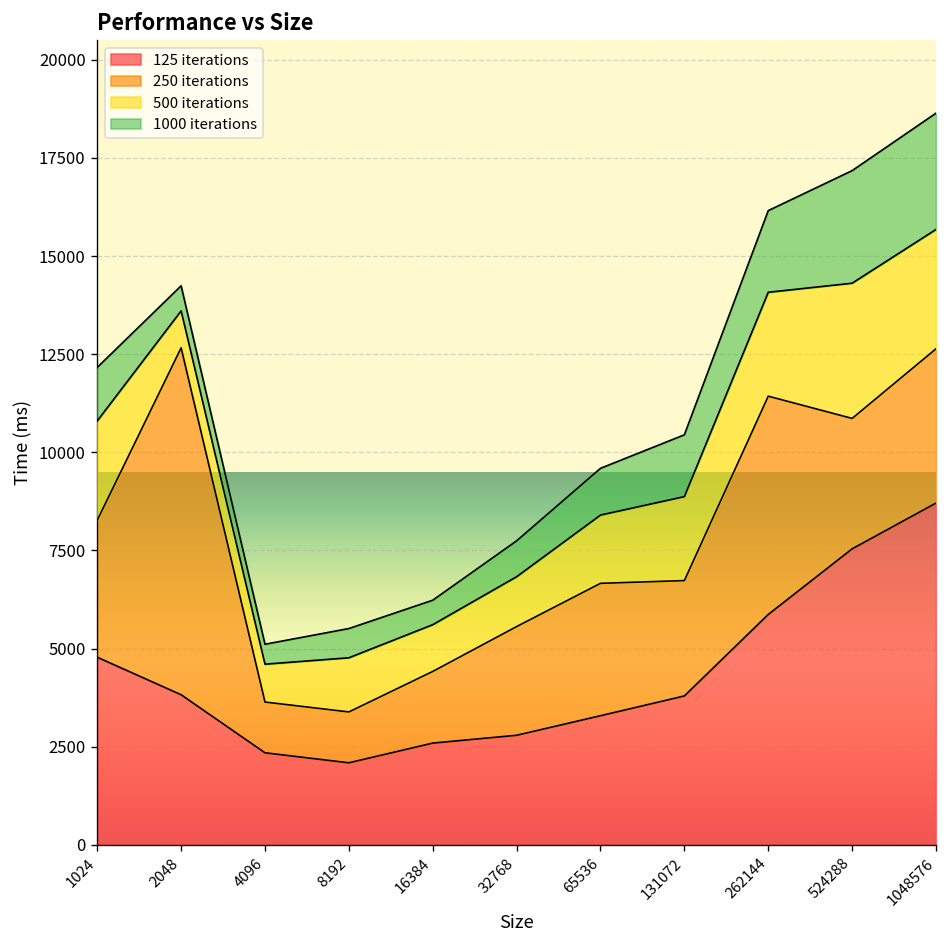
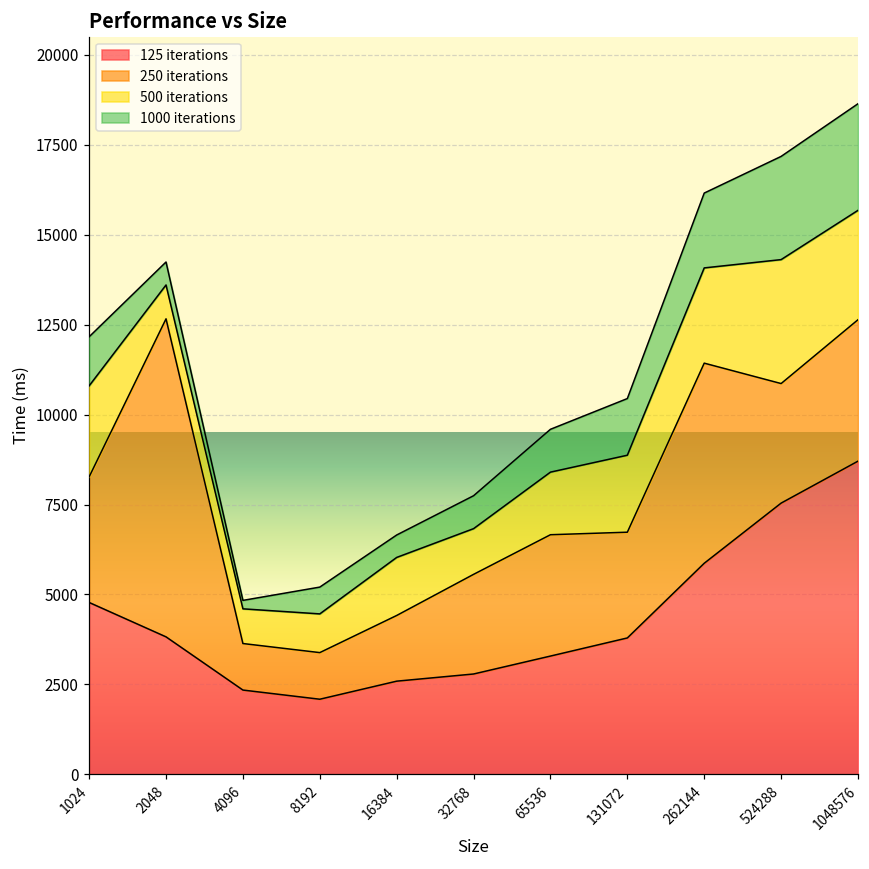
  {
    "125 iterations": {
      "1024": 4800,
      "2048": 3800,
      "4096": 2300,
      "8192": 2100,
      "16384": 2600,
      "32768": 2800,
      "65536": 3300,
      "131072": 3800,
      "262144": 5900,
      "524288": 7500,
      "1048576": 8700
    },
    "250 iterations": {
      "1024": 3500,
      "2048": 8800,
      "4096": 1300,
      "8192": 1300,
      "16384": 1800,
      "32768": 2800,
      "65536": 3400,
      "131072": 2900,
      "262144": 5600,
      "524288": 3300,
      "1048576": 3900
    },
    "500 iterations": {
      "1024": 2500,
      "2048": 900,
      "4096": 1000,
-     "8192": 1400,
-     "16384": 1200,
+     "8192": 1100,
+     "16384": 1600,
      "32768": 1300,
      "65536": 1700,
      "131072": 2100,
      "262144": 2600,
      "524288": 3400,
      "1048576": 3000
    },
    "1000 iterations": {
      "1024": 1400,
      "2048": 600,
-     "4096": 500,
+     "4096": 200,
      "8192": 700,
      "16384": 600,
      "32768": 900,
      "65536": 1200,
      "131072": 1600,
      "262144": 2100,
      "524288": 2900,
      "1048576": 3000
    }
  }
